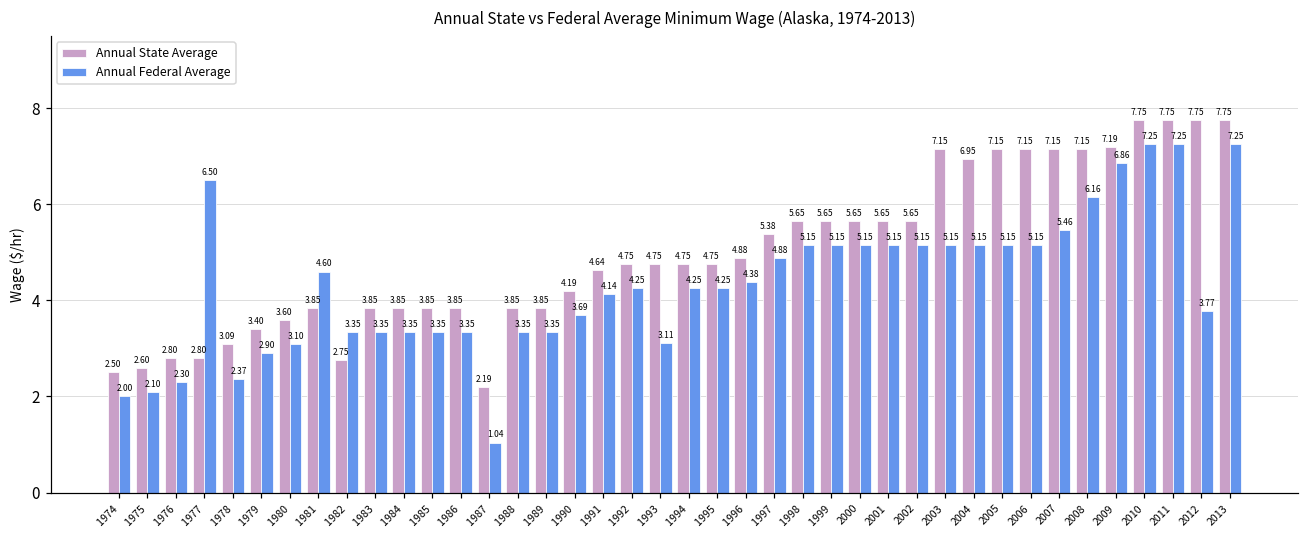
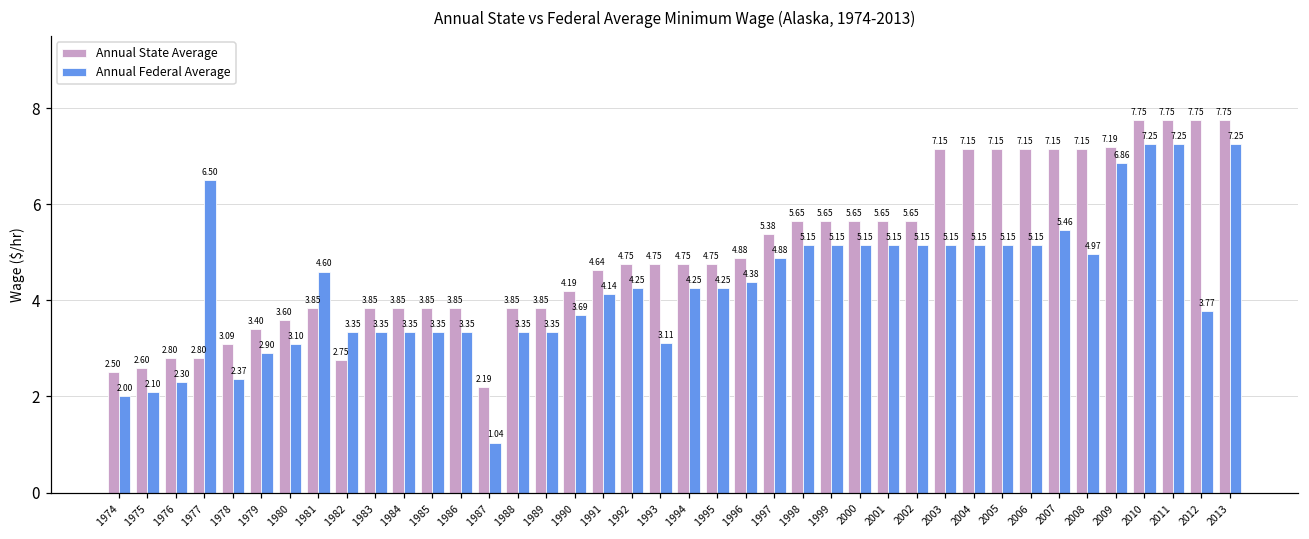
  {
    "Annual State Average": {
      "1974": 2.50,
      "1975": 2.60,
      "1976": 2.80,
      "1977": 2.80,
      "1978": 3.09,
      "1979": 3.40,
      "1980": 3.60,
      "1981": 3.85,
      "1982": 2.75,
      "1983": 3.85,
      "1984": 3.85,
      "1985": 3.85,
      "1986": 3.85,
      "1987": 2.19,
      "1988": 3.85,
      "1989": 3.85,
      "1990": 4.19,
      "1991": 4.64,
      "1992": 4.75,
      "1993": 4.75,
      "1994": 4.75,
      "1995": 4.75,
      "1996": 4.88,
      "1997": 5.38,
      "1998": 5.65,
      "1999": 5.65,
      "2000": 5.65,
      "2001": 5.65,
      "2002": 5.65,
      "2003": 7.15,
-     "2004": 6.95,
+     "2004": 7.15,
      "2005": 7.15,
      "2006": 7.15,
      "2007": 7.15,
      "2008": 7.15,
      "2009": 7.19,
      "2010": 7.75,
      "2011": 7.75,
      "2012": 7.75,
      "2013": 7.75
    },
    "Annual Federal Average": {
      "1974": 2.00,
      "1975": 2.10,
      "1976": 2.30,
      "1977": 6.50,
      "1978": 2.37,
      "1979": 2.90,
      "1980": 3.10,
      "1981": 4.60,
      "1982": 3.35,
      "1983": 3.35,
      "1984": 3.35,
      "1985": 3.35,
      "1986": 3.35,
      "1987": 1.04,
      "1988": 3.35,
      "1989": 3.35,
      "1990": 3.69,
      "1991": 4.14,
      "1992": 4.25,
      "1993": 3.11,
      "1994": 4.25,
      "1995": 4.25,
      "1996": 4.38,
      "1997": 4.88,
      "1998": 5.15,
      "1999": 5.15,
      "2000": 5.15,
      "2001": 5.15,
      "2002": 5.15,
      "2003": 5.15,
      "2004": 5.15,
      "2005": 5.15,
      "2006": 5.15,
      "2007": 5.46,
-     "2008": 6.16,
+     "2008": 4.97,
      "2009": 6.86,
      "2010": 7.25,
      "2011": 7.25,
      "2012": 3.77,
      "2013": 7.25
    }
  }
